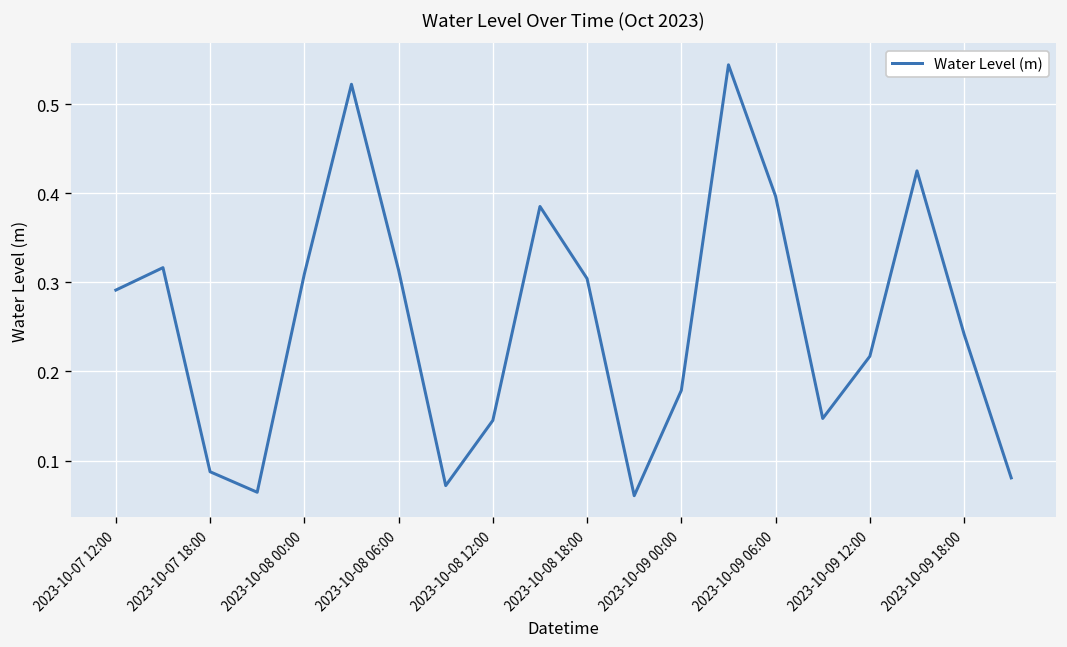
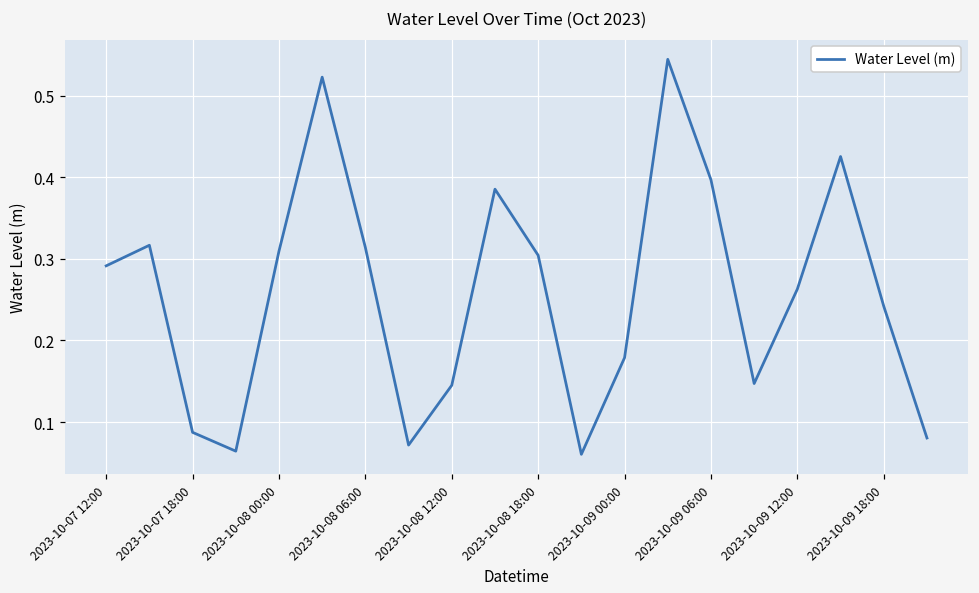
  {
    "2023-10-07 12:00": 0.29,
    "2023-10-07 18:00": 0.09,
    "2023-10-08 00:00": 0.31,
    "2023-10-08 06:00": 0.31,
    "2023-10-08 12:00": 0.15,
    "2023-10-08 18:00": 0.30,
    "2023-10-09 00:00": 0.18,
    "2023-10-09 06:00": 0.40,
-   "2023-10-09 12:00": 0.22,
+   "2023-10-09 12:00": 0.26,
    "2023-10-09 18:00": 0.24
  }
